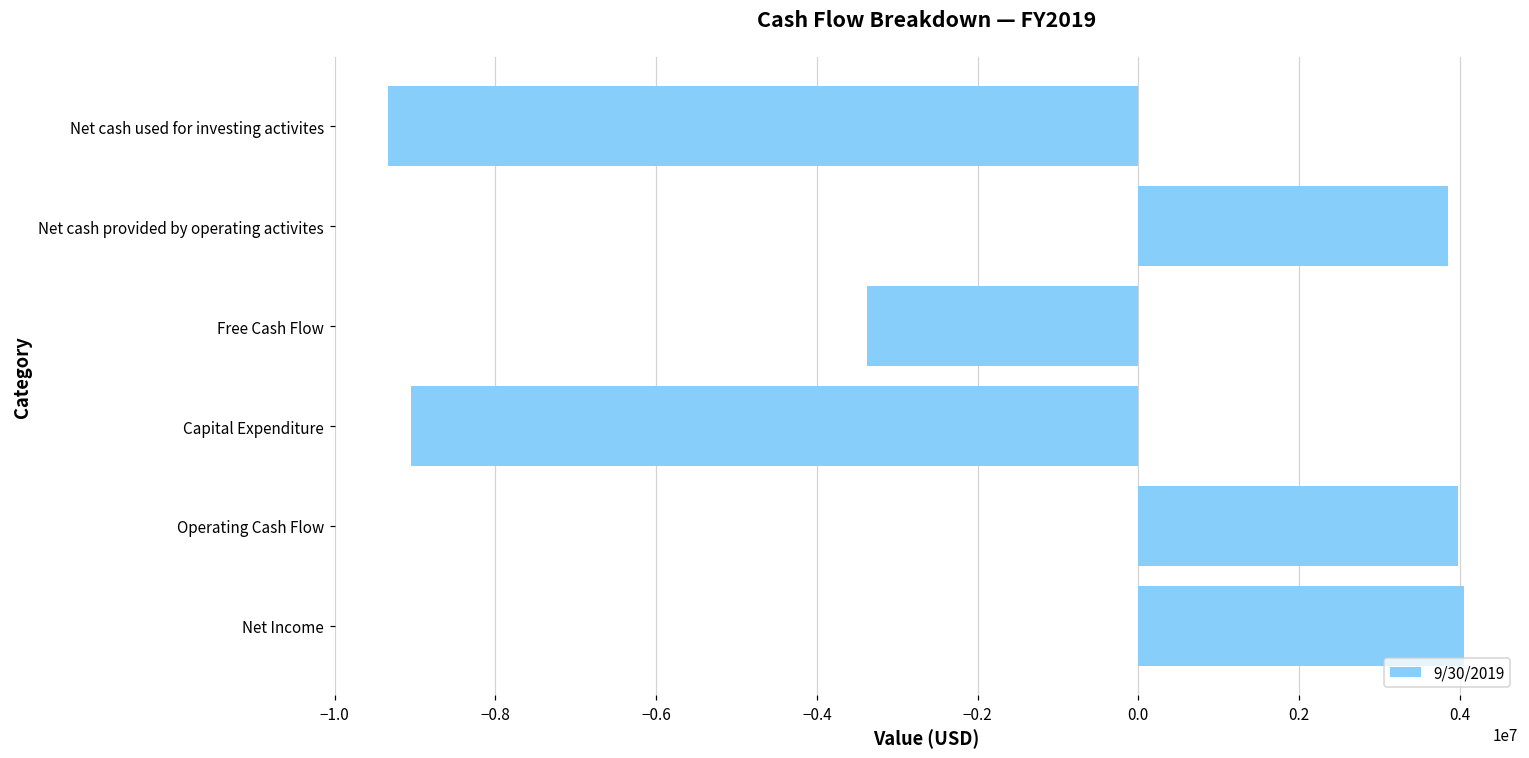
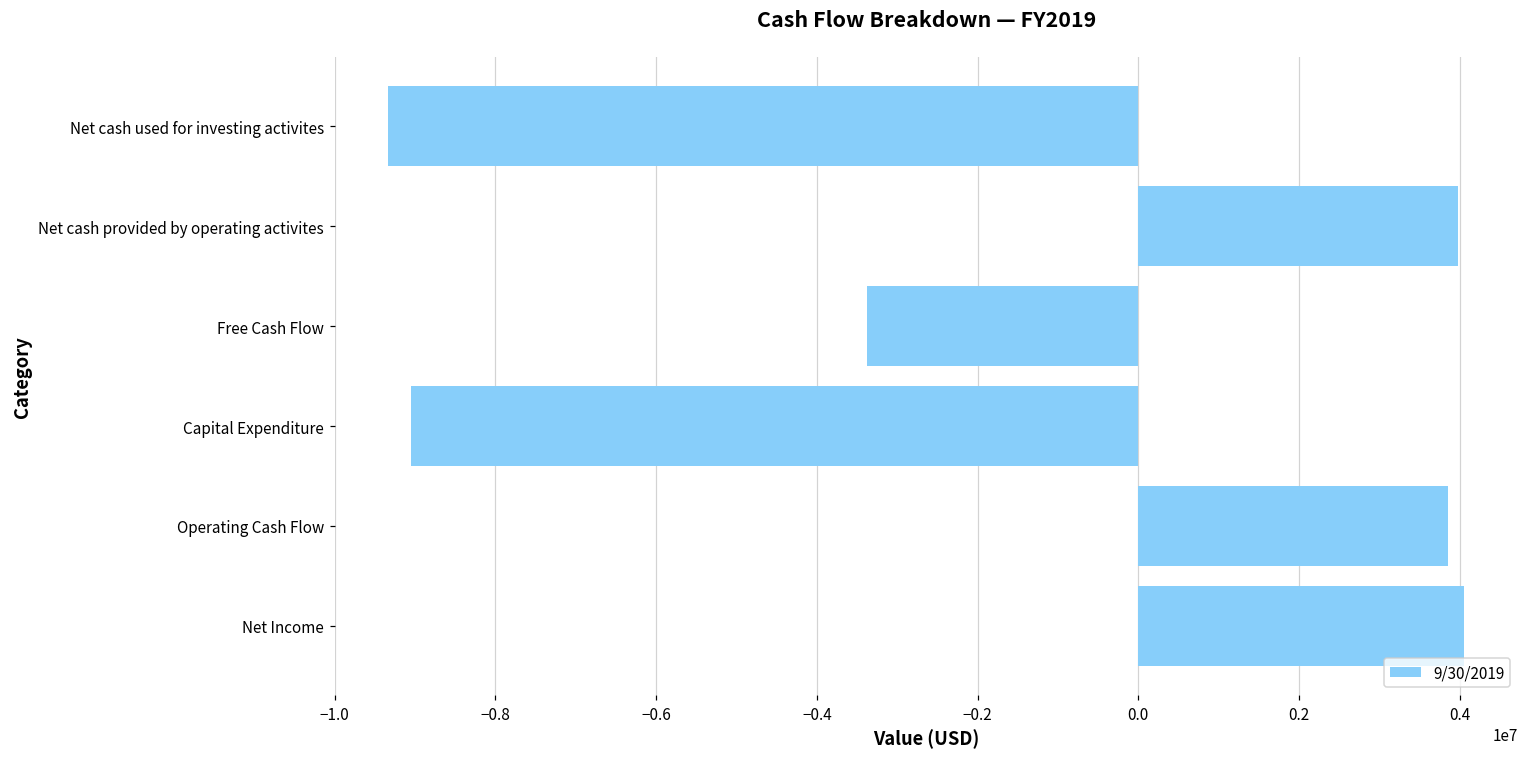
  {
    "Net cash used for investing activites": -9300000,
-   "Net cash provided by operating activites": 3900000,
+   "Net cash provided by operating activites": 4000000,
    "Free Cash Flow": -3400000,
    "Capital Expenditure": -9100000,
-   "Operating Cash Flow": 4000000,
+   "Operating Cash Flow": 3900000,
    "Net Income": 4100000
  }
